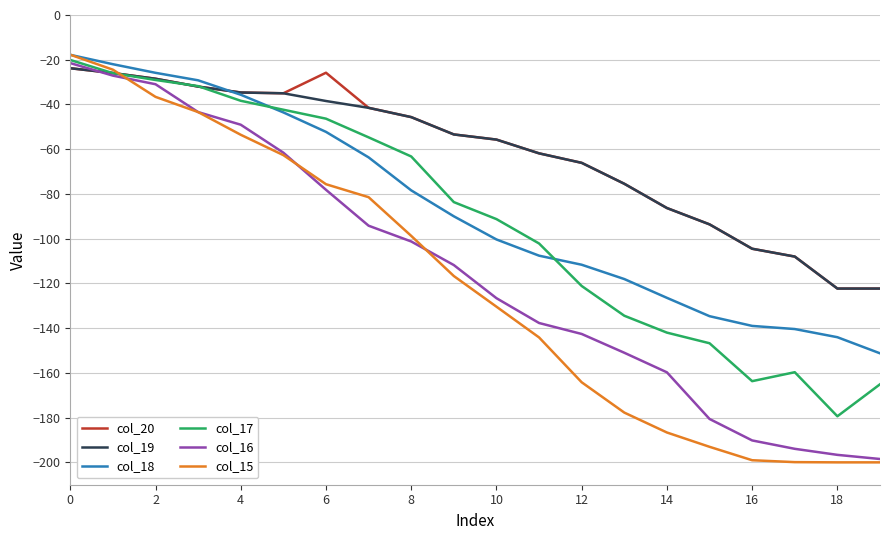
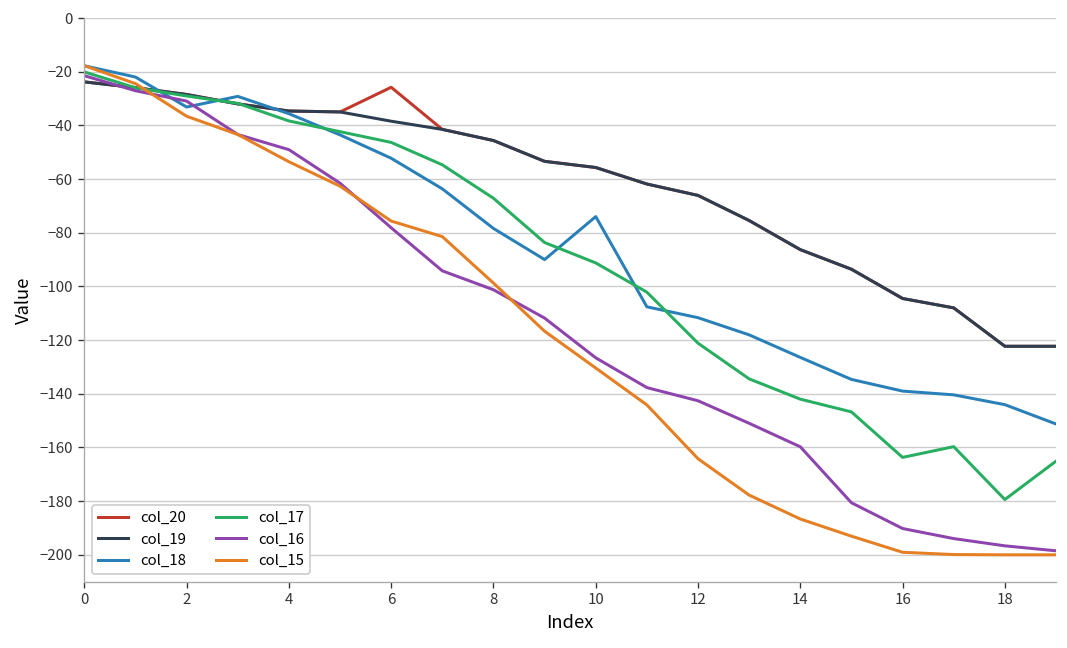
  {
    "col_20": {
      "6": -26
    },
    "col_19": {
      "6": -38
    },
    "col_18": {
-     "2": -26,
+     "2": -33,
      "6": -52,
      "8": -78,
-     "10": -100,
+     "10": -74,
      "12": -112,
      "14": -126,
      "16": -139,
      "18": -144
    },
    "col_17": {
      "0": -20,
      "4": -38,
      "6": -46,
-     "8": -63,
+     "8": -67,
      "10": -91,
      "12": -121,
      "14": -142,
      "16": -164,
      "18": -179
    },
    "col_16": {
      "0": -22,
      "2": -31,
      "4": -49,
      "6": -78,
      "8": -101,
      "10": -127,
      "12": -143,
      "14": -160,
      "16": -190,
      "18": -197
    },
    "col_15": {
      "2": -37,
      "4": -54,
      "6": -76,
      "8": -99,
      "10": -130,
      "12": -164,
      "14": -187,
      "16": -199,
      "18": -200
    }
  }
